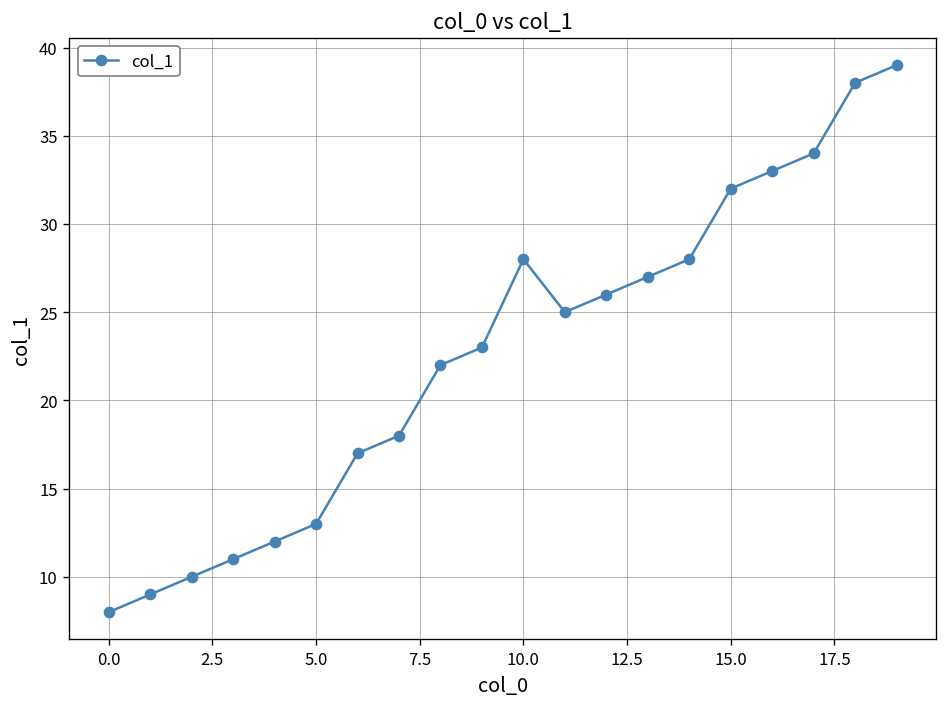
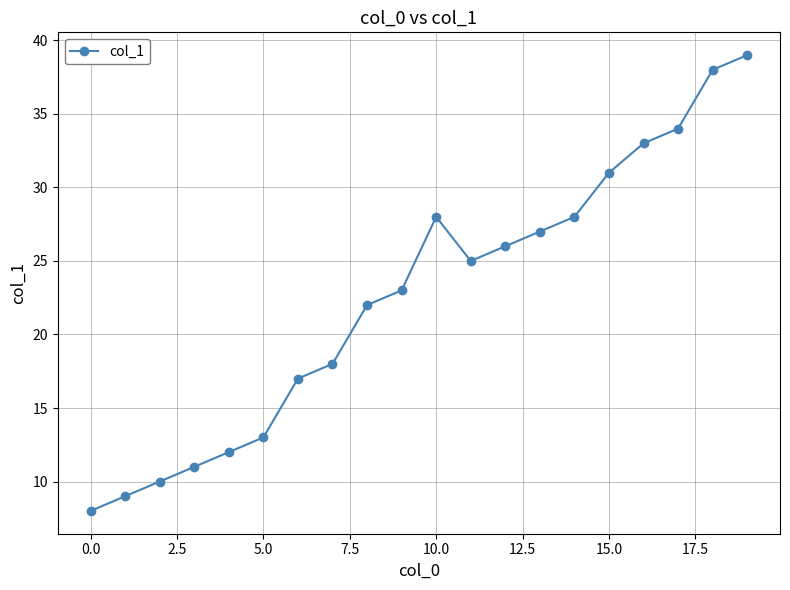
  {
    "0.0": 8,
    "5.0": 13,
    "10.0": 28,
-   "15.0": 32
+   "15.0": 31
  }
